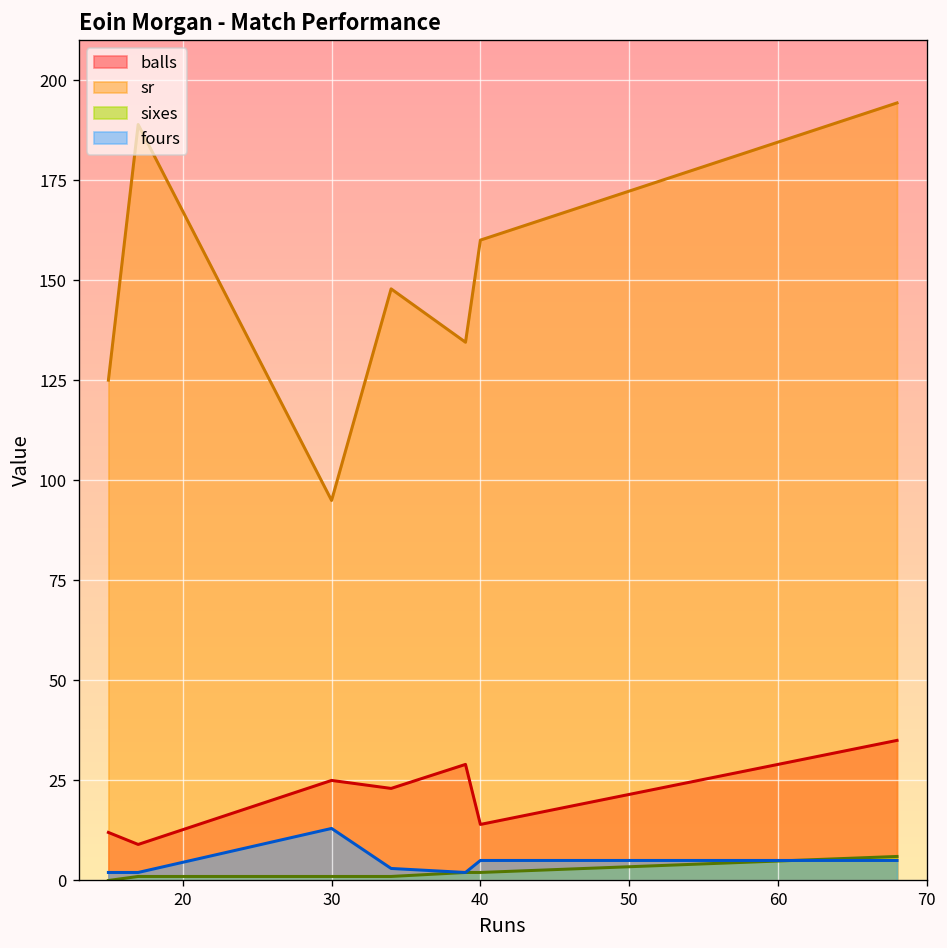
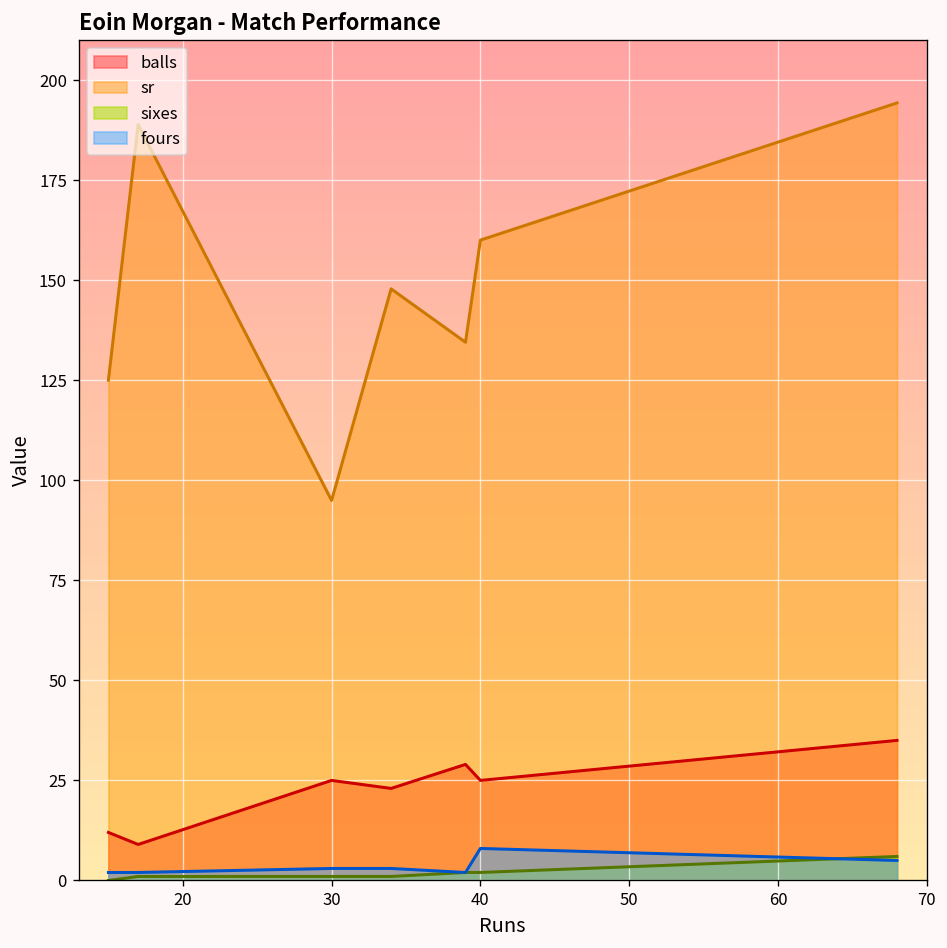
  {
    "balls": {
      "30": 25,
-     "40": 14
+     "40": 25
    },
    "sr": {
      "30": 95,
      "40": 160
    },
    "sixes": {
      "30": 1,
      "40": 2
    },
    "fours": {
-     "30": 13,
-     "40": 5
+     "30": 3,
+     "40": 8
    }
  }
